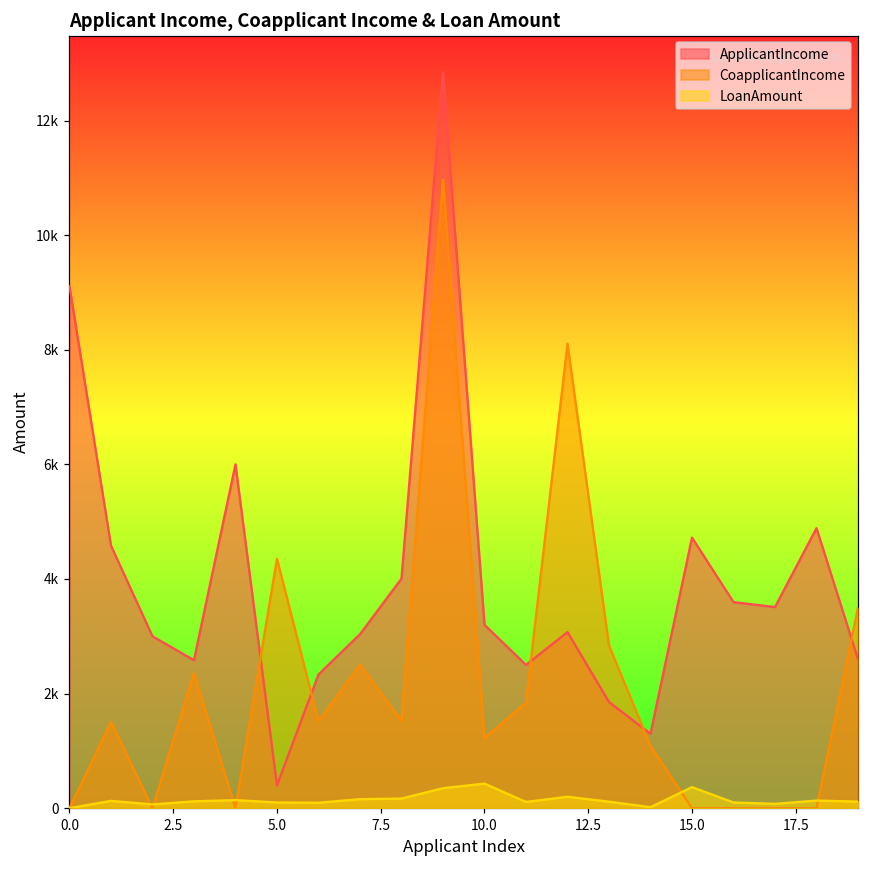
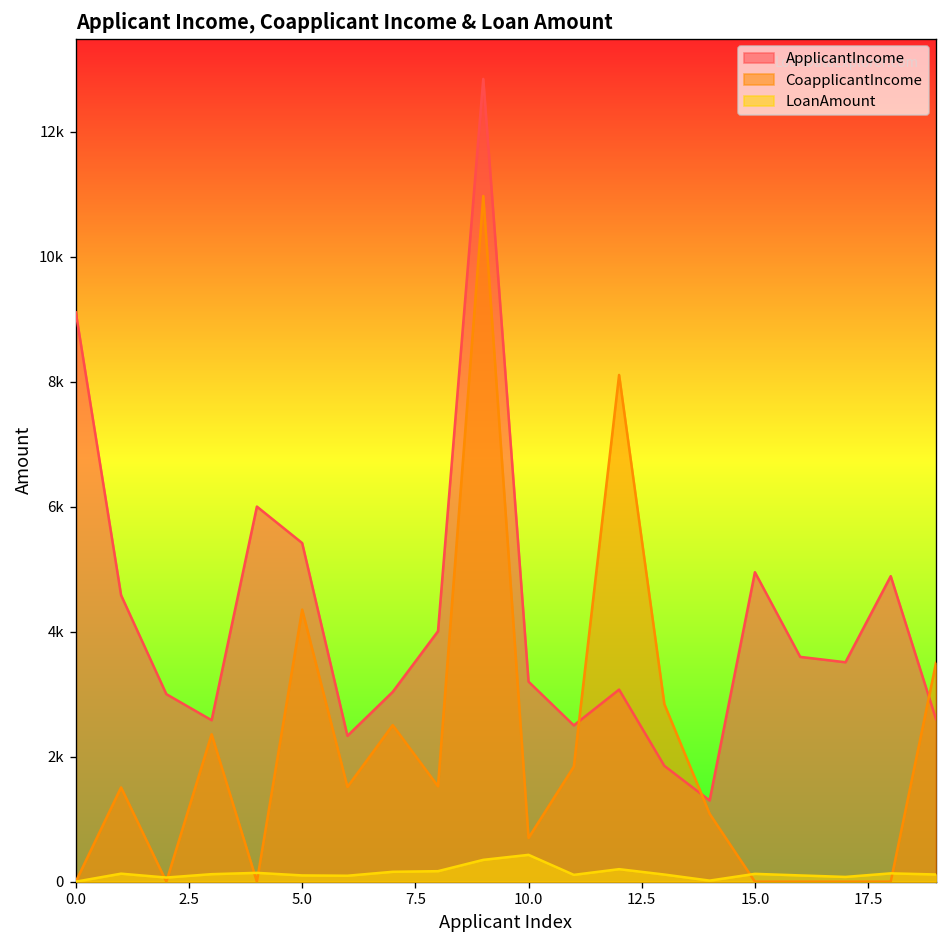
  {
    "ApplicantIncome": {
      "0.0": 9100,
-     "5.0": 400,
+     "5.0": 5400,
      "10.0": 3200,
-     "15.0": 4700
+     "15.0": 5000
    },
    "CoapplicantIncome": {
      "5.0": 4400,
-     "10.0": 1200,
+     "10.0": 700,
      "15.0": 0
    },
    "LoanAmount": {
      "5.0": 100,
      "10.0": 400,
-     "15.0": 400
+     "15.0": 100
    }
  }
